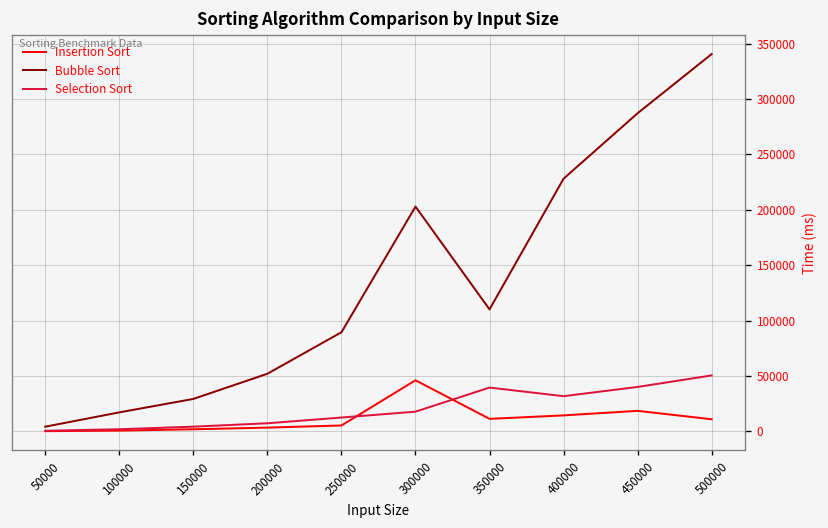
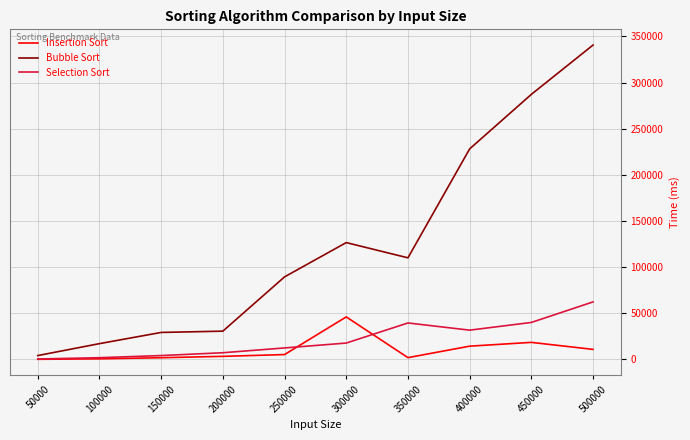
  {
    "Insertion Sort": {
      "200000": 0,
      "250000": 10000,
      "300000": 50000,
-     "350000": 10000,
+     "350000": 0,
      "400000": 10000,
      "450000": 20000,
      "500000": 10000
    },
    "Bubble Sort": {
      "50000": 0,
      "100000": 20000,
      "150000": 30000,
-     "200000": 50000,
+     "200000": 30000,
      "250000": 90000,
-     "300000": 200000,
+     "300000": 130000,
      "350000": 110000,
      "400000": 230000,
      "450000": 290000,
      "500000": 340000
    },
    "Selection Sort": {
      "200000": 10000,
      "250000": 10000,
      "300000": 20000,
      "350000": 40000,
      "400000": 30000,
      "450000": 40000,
-     "500000": 50000
+     "500000": 60000
    }
  }
